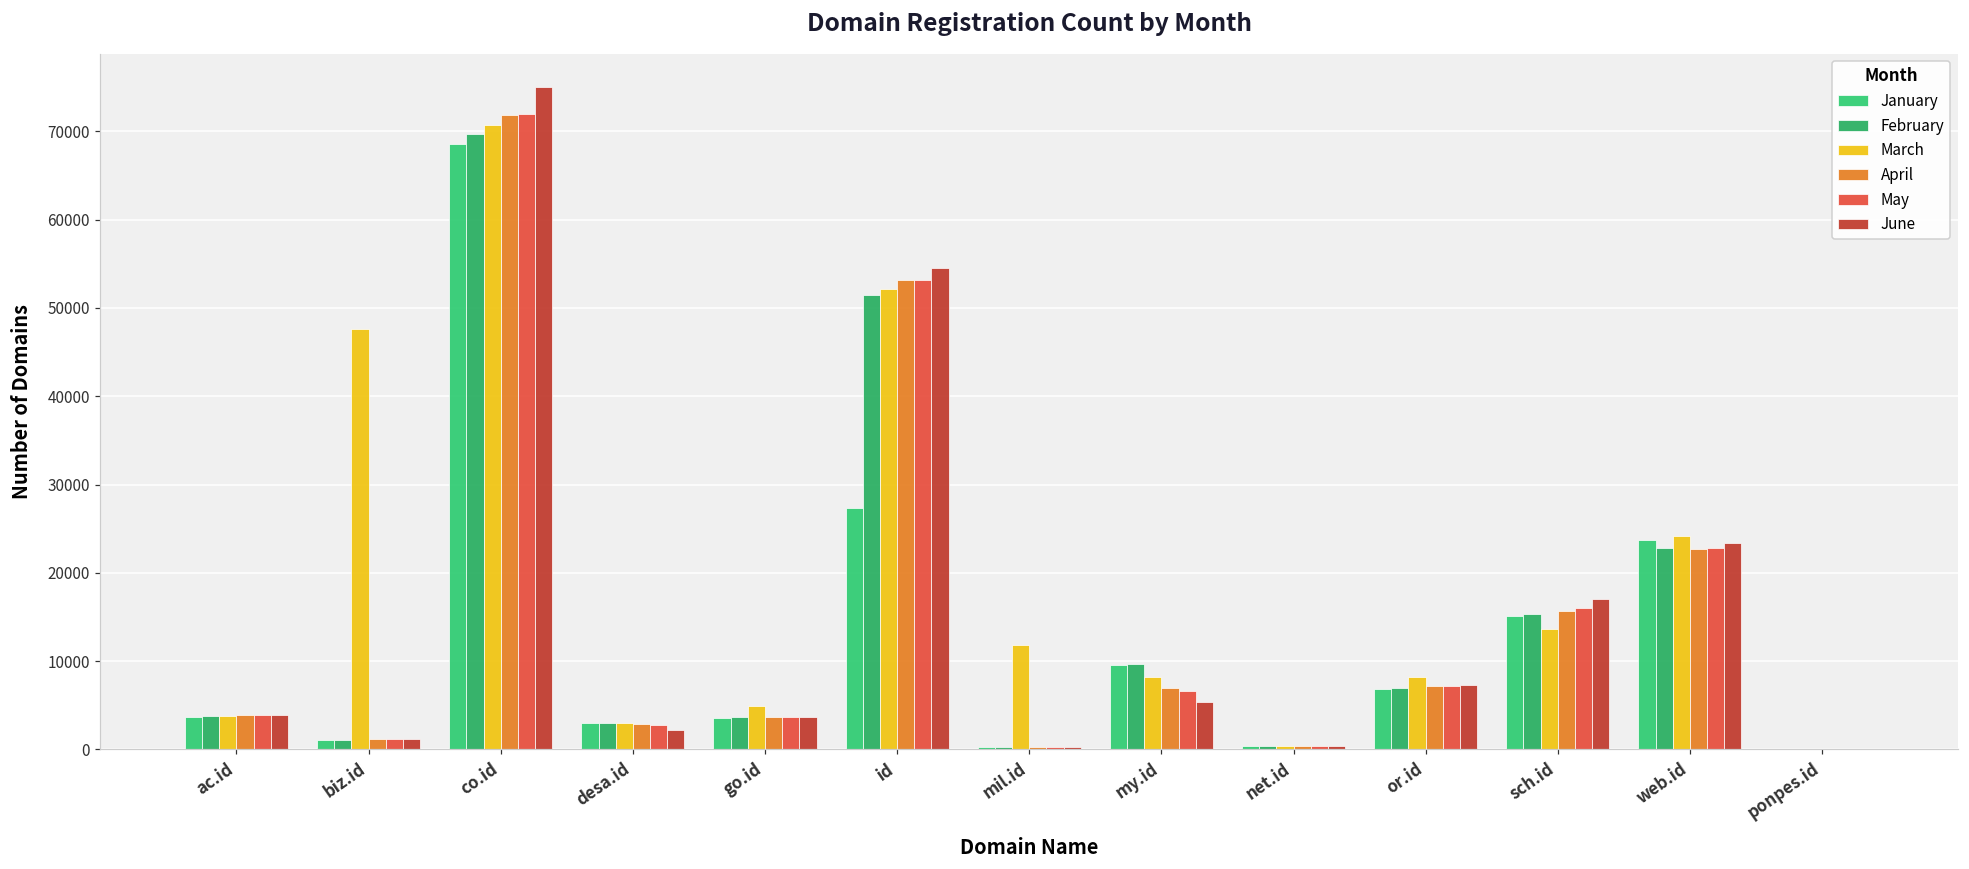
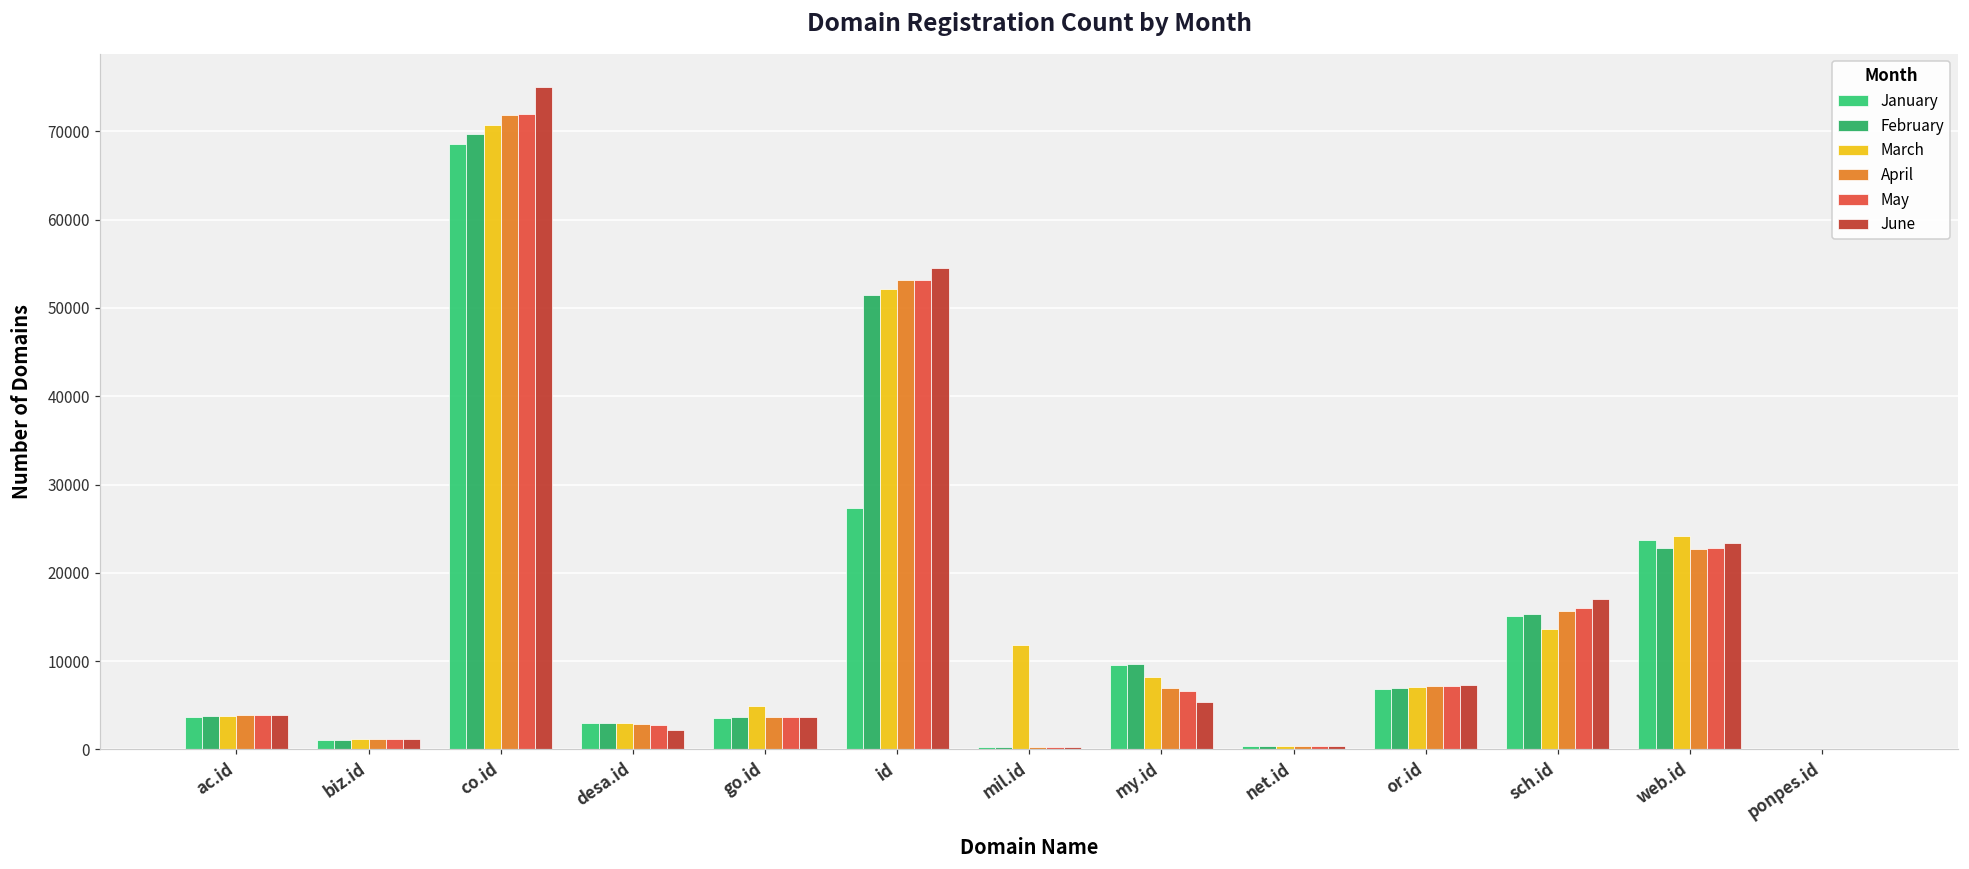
  {
    "March": {
      "ac.id": 4000,
-     "biz.id": 48000,
+     "biz.id": 1000,
      "co.id": 71000,
      "desa.id": 3000,
      "go.id": 5000,
      "id": 52000,
      "mil.id": 12000,
      "my.id": 8000,
      "net.id": 0,
-     "or.id": 8000,
+     "or.id": 7000,
      "sch.id": 14000,
      "web.id": 24000
    }
  }
